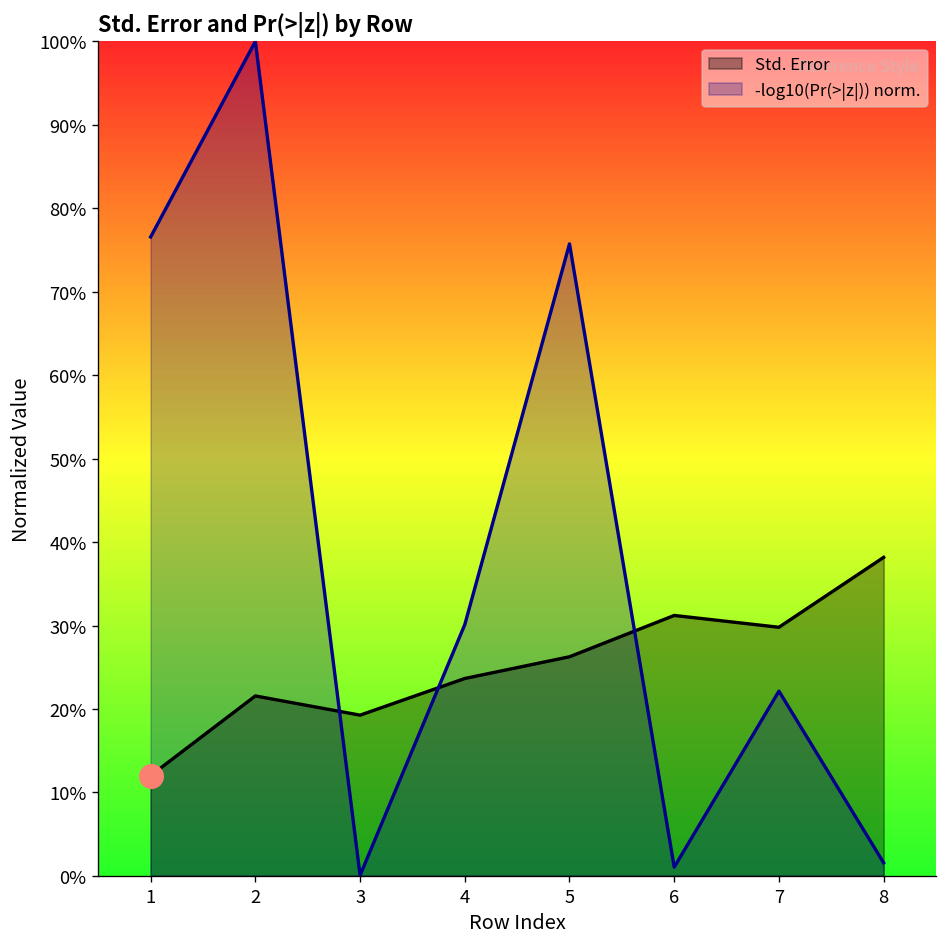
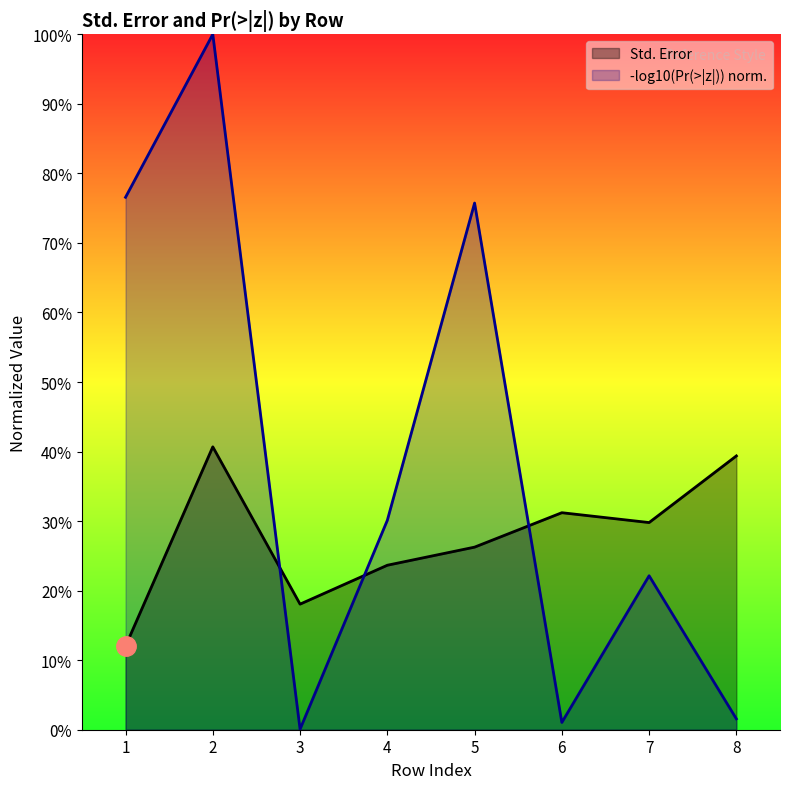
  {
    "Std. Error": {
-     "2": "22%",
-     "3": "19%",
+     "2": "41%",
+     "3": "18%",
      "4": "24%",
      "5": "26%",
      "6": "31%",
      "7": "30%",
-     "8": "38%"
+     "8": "39%"
    },
    "-log10(Pr(>|z|)) norm.": {
      "1": "77%",
      "2": "100%",
      "3": "0%",
      "4": "30%",
      "5": "76%",
      "6": "1%",
      "7": "22%",
      "8": "2%"
    }
  }
